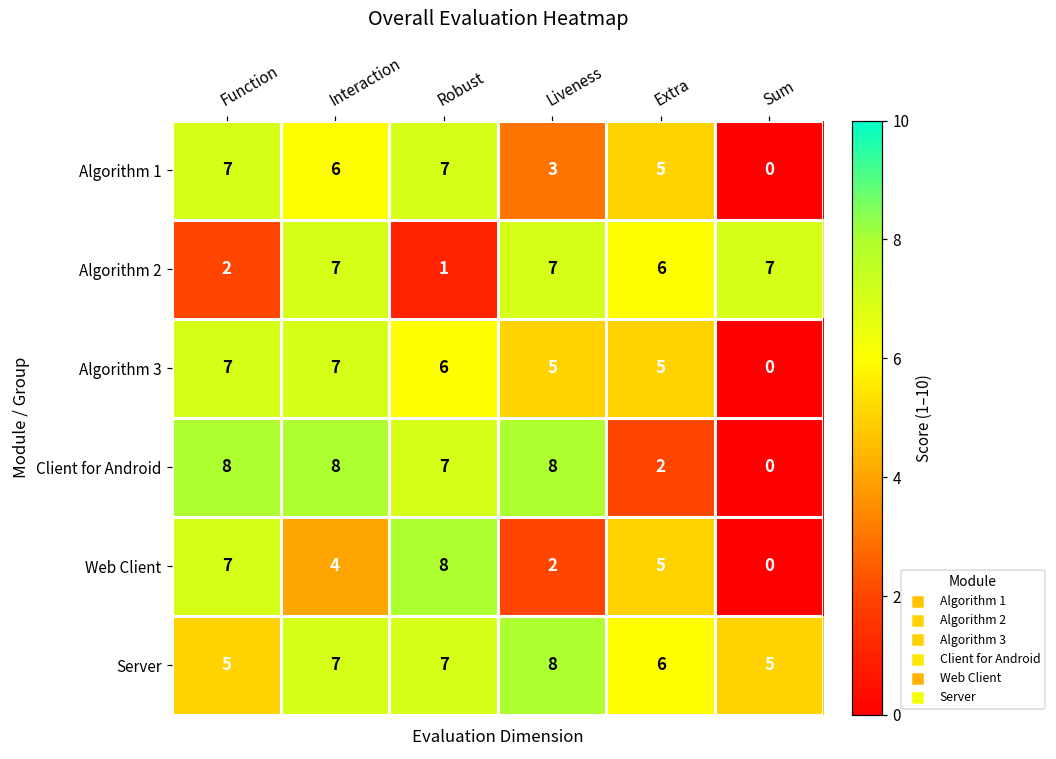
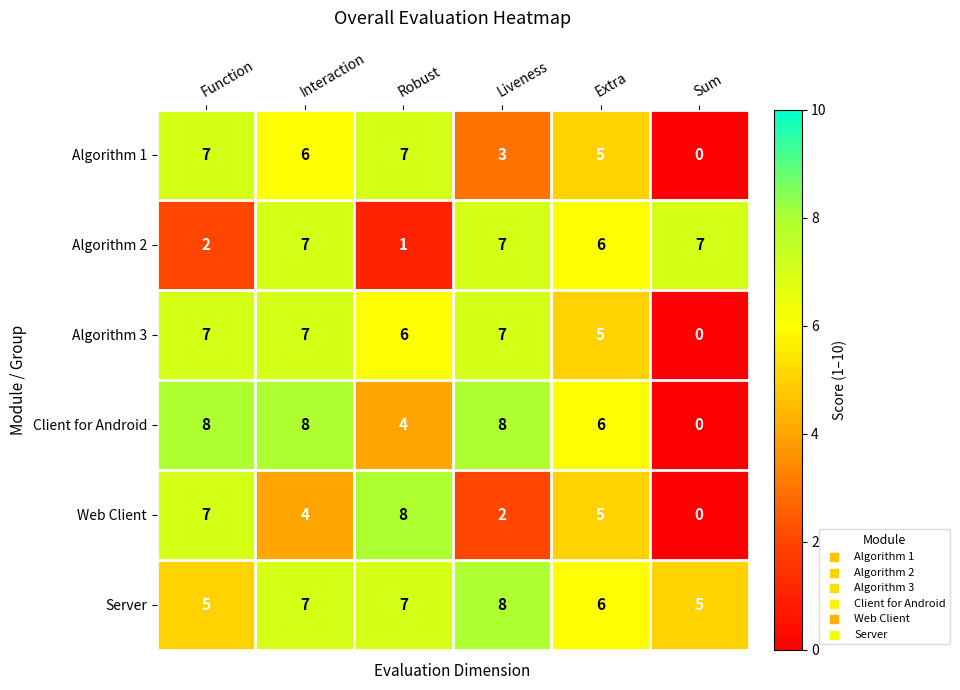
  {
    "Algorithm 1": {
      "Function": 7,
      "Interaction": 6,
      "Robust": 7,
      "Liveness": 3,
      "Extra": 5,
      "Sum": 0
    },
    "Algorithm 2": {
      "Function": 2,
      "Interaction": 7,
      "Robust": 1,
      "Liveness": 7,
      "Extra": 6,
      "Sum": 7
    },
    "Algorithm 3": {
      "Function": 7,
      "Interaction": 7,
      "Robust": 6,
-     "Liveness": 5,
+     "Liveness": 7,
      "Extra": 5,
      "Sum": 0
    },
    "Client for Android": {
      "Function": 8,
      "Interaction": 8,
-     "Robust": 7,
+     "Robust": 4,
      "Liveness": 8,
-     "Extra": 2,
+     "Extra": 6,
      "Sum": 0
    },
    "Web Client": {
      "Function": 7,
      "Interaction": 4,
      "Robust": 8,
      "Liveness": 2,
      "Extra": 5,
      "Sum": 0
    },
    "Server": {
      "Function": 5,
      "Interaction": 7,
      "Robust": 7,
      "Liveness": 8,
      "Extra": 6,
      "Sum": 5
    }
  }
